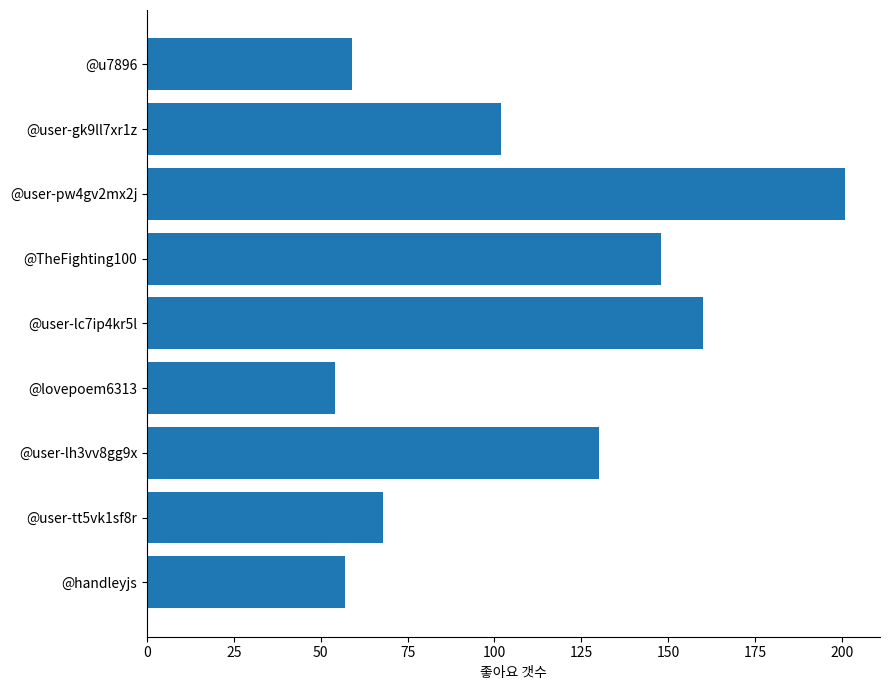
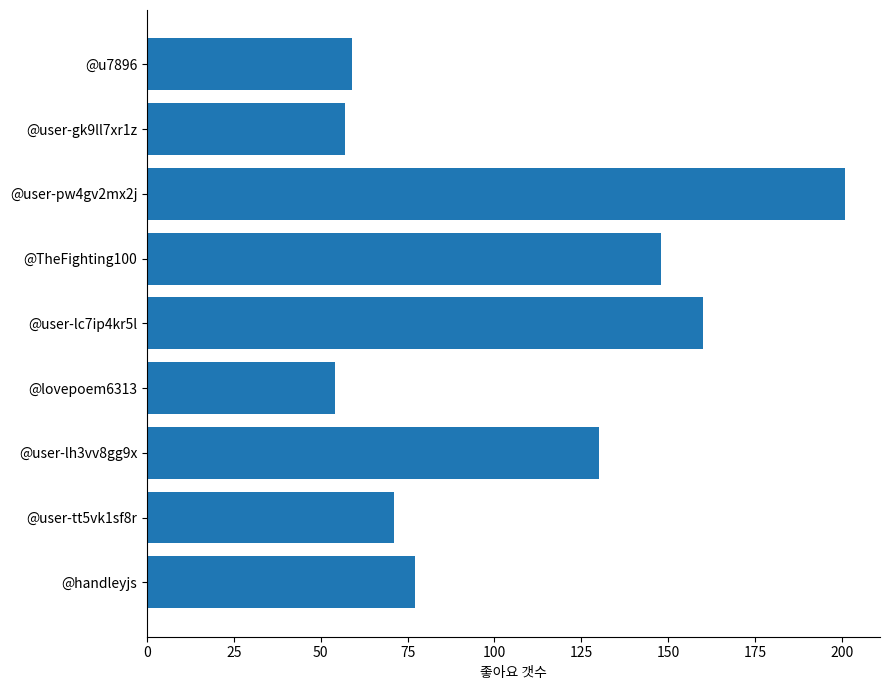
  {
    "@u7896": 59,
-   "@user-gk9ll7xr1z": 102,
+   "@user-gk9ll7xr1z": 57,
    "@user-pw4gv2mx2j": 201,
    "@TheFighting100": 148,
    "@user-lc7ip4kr5l": 160,
    "@lovepoem6313": 54,
    "@user-lh3vv8gg9x": 130,
-   "@user-tt5vk1sf8r": 68,
-   "@handleyjs": 57
+   "@user-tt5vk1sf8r": 71,
+   "@handleyjs": 77
  }
